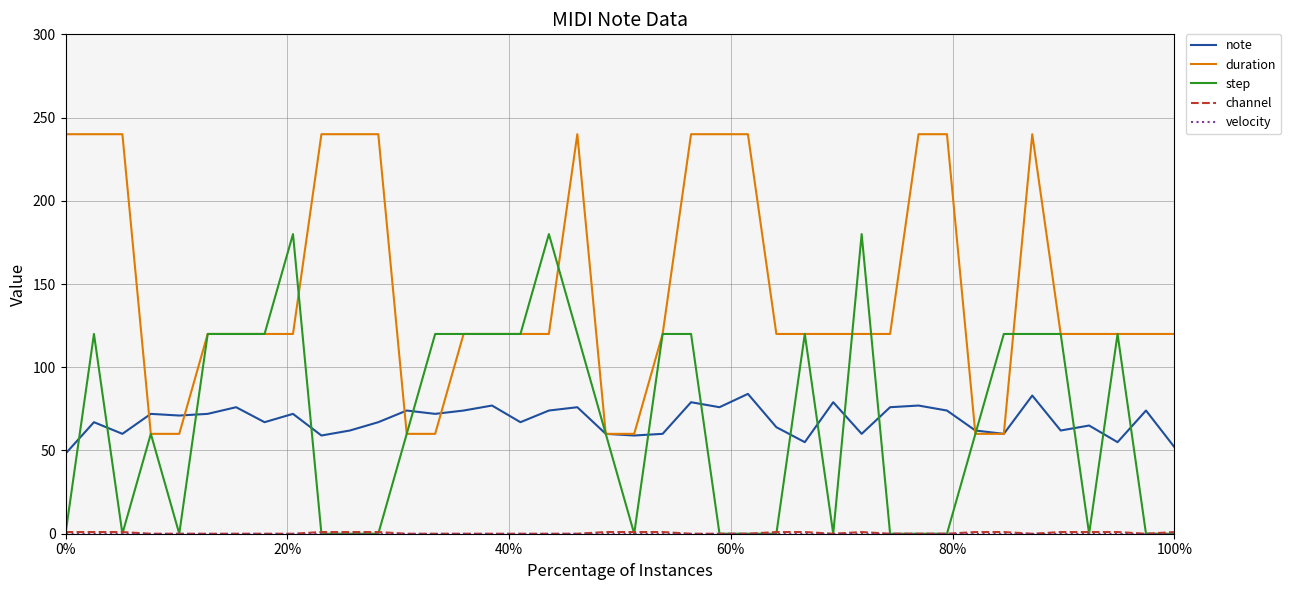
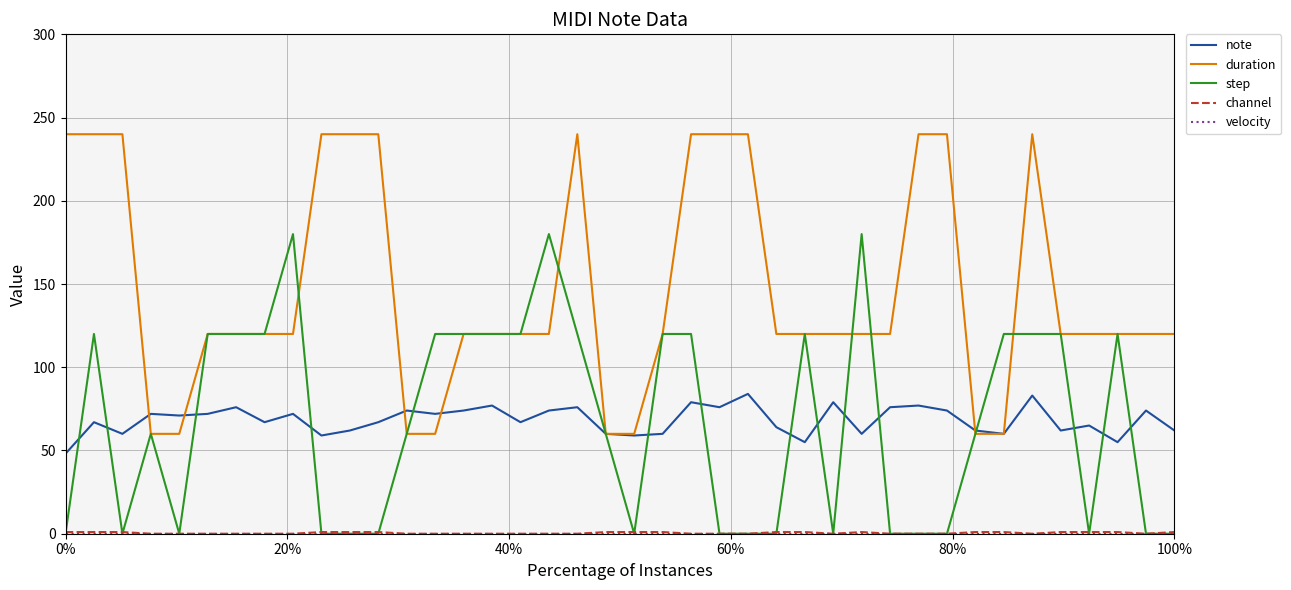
  {
    "note": {
      "0%": 48,
-     "100%": 52
+     "100%": 62
    },
    "duration": {
      "0%": 240,
      "100%": 120
    }
  }
